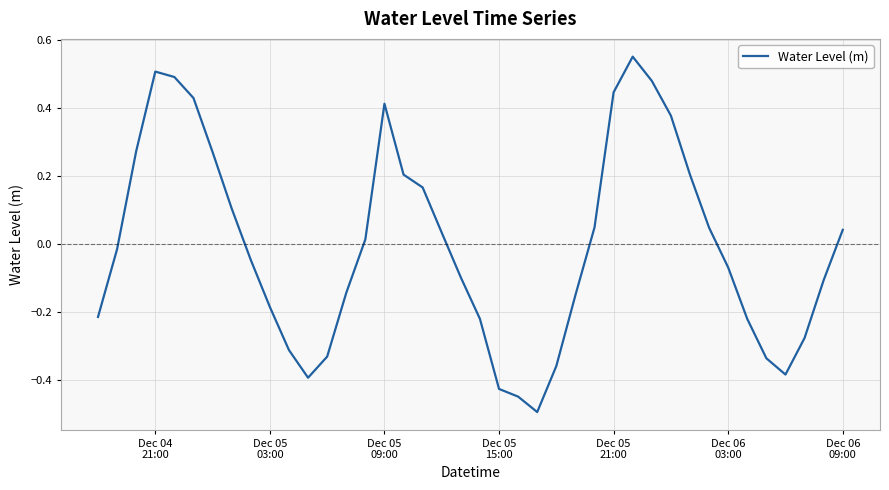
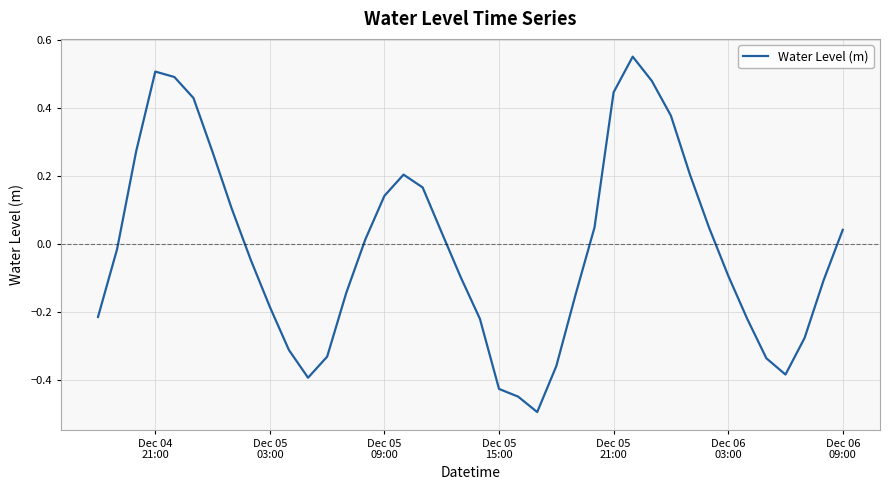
  {
    "Dec 04 21:00": 0.51,
    "Dec 05 03:00": -0.19,
-   "Dec 05 09:00": 0.41,
+   "Dec 05 09:00": 0.14,
    "Dec 05 15:00": -0.43,
    "Dec 05 21:00": 0.45,
-   "Dec 06 03:00": -0.07,
+   "Dec 06 03:00": -0.09,
    "Dec 06 09:00": 0.04
  }
